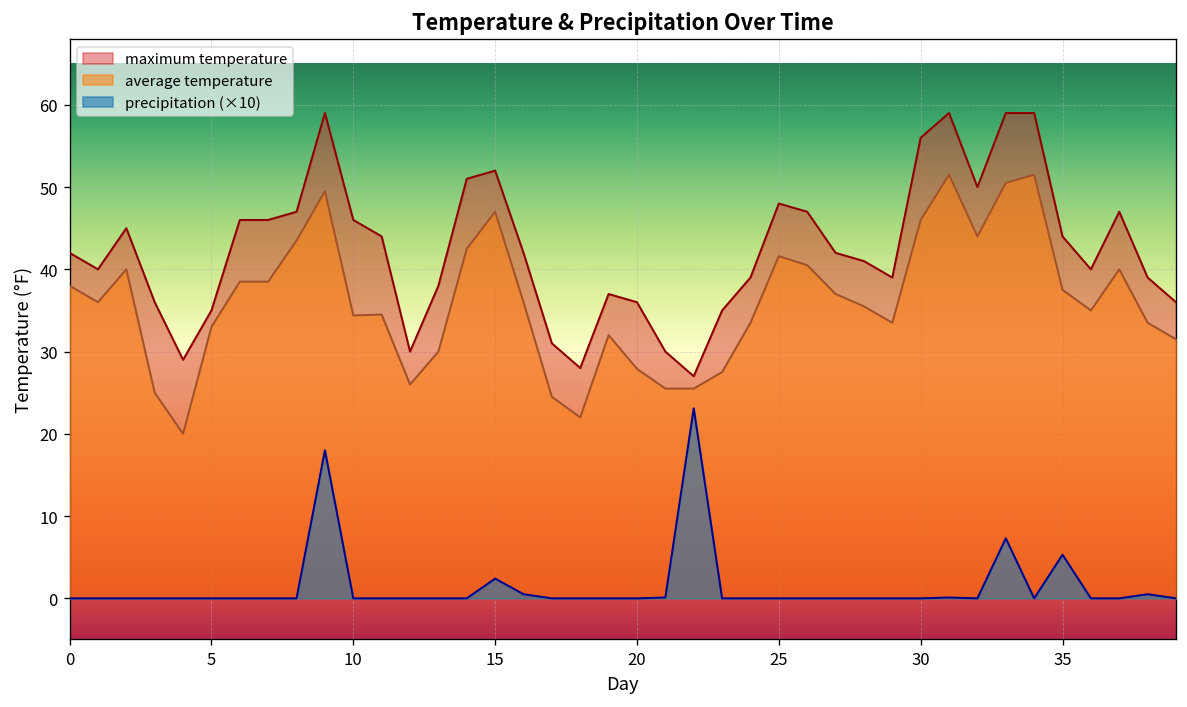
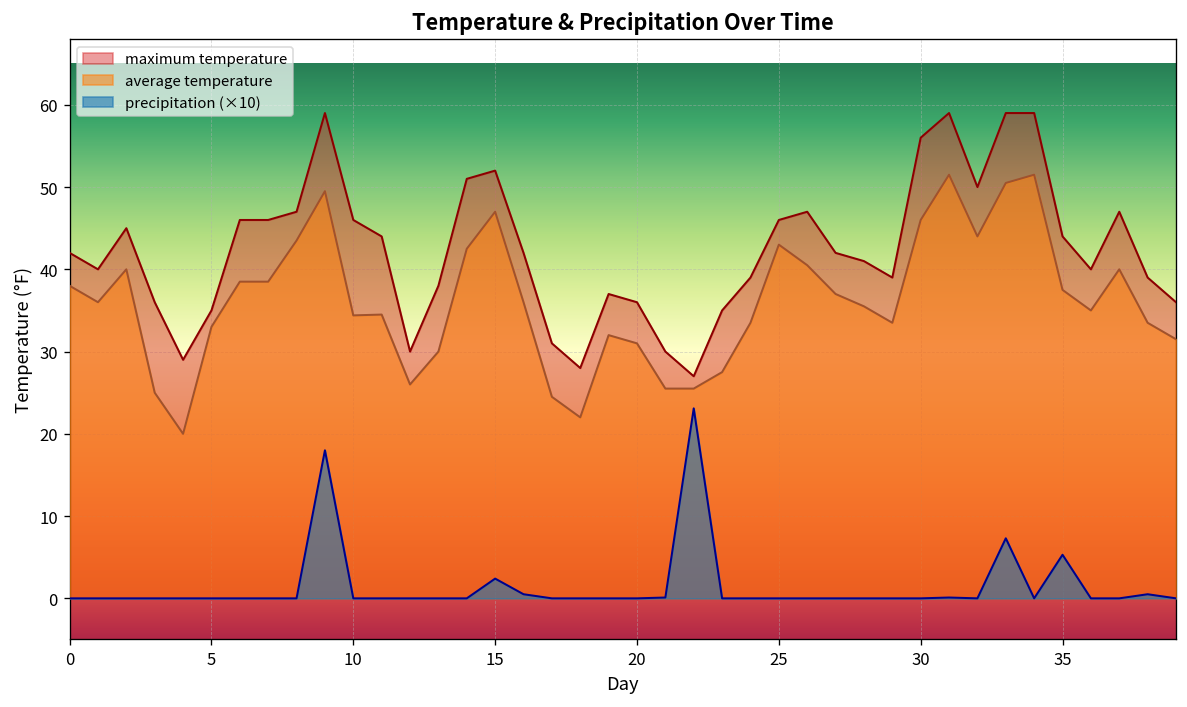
  {
    "maximum temperature": {
      "0": 42,
      "5": 35,
      "10": 46,
      "15": 52,
      "20": 36,
-     "25": 48,
+     "25": 46,
      "30": 56,
      "35": 44
    },
    "average temperature": {
      "0": 38,
      "5": 33,
      "10": 34,
      "15": 47,
-     "20": 28,
-     "25": 42,
+     "20": 31,
+     "25": 43,
      "30": 46,
      "35": 38
    },
    "precipitation (×10)": {
      "0": 0,
      "5": 0,
      "10": 0,
      "15": 2,
      "20": 0,
      "25": 0,
      "30": 0,
      "35": 5
    }
  }
